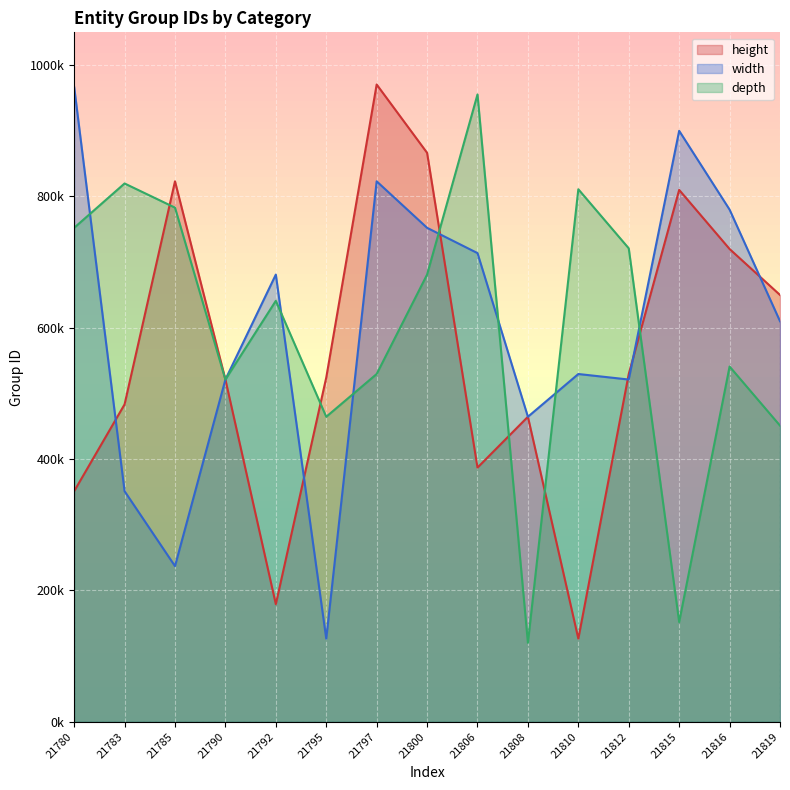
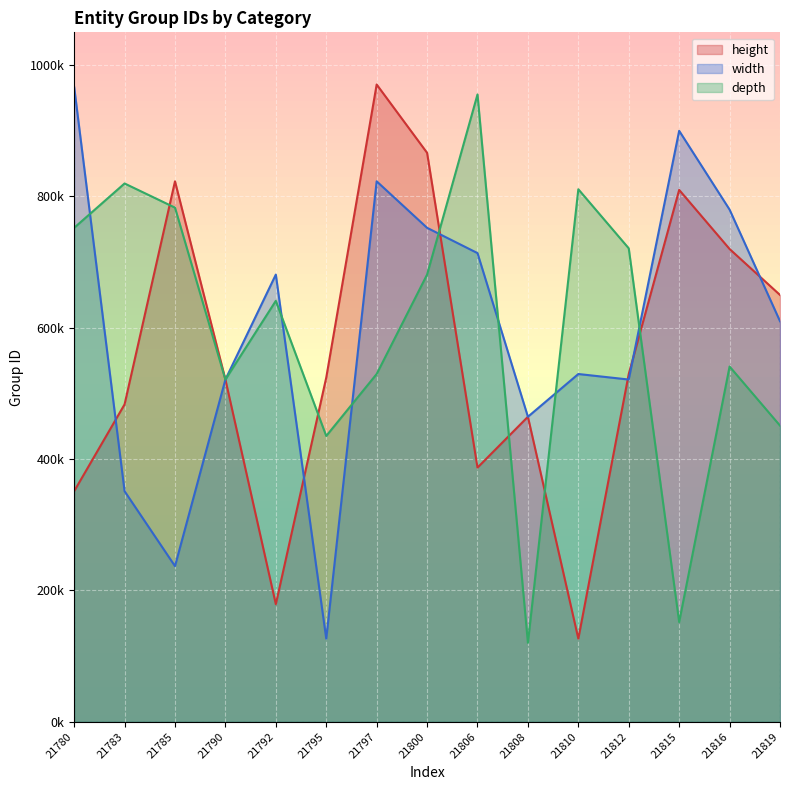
  {
    "height": {
      "21780": 350000,
      "21783": 480000,
      "21785": 820000,
      "21792": 180000,
      "21795": 520000,
      "21797": 970000,
      "21800": 870000,
      "21806": 390000,
      "21810": 130000,
      "21812": 530000,
      "21815": 810000,
      "21816": 720000,
      "21819": 650000
    },
    "width": {
      "21780": 970000,
      "21783": 350000,
      "21785": 240000,
      "21792": 680000,
      "21795": 130000,
      "21797": 820000,
      "21800": 750000,
      "21806": 710000,
      "21810": 530000,
      "21812": 520000,
      "21815": 900000,
      "21816": 780000,
      "21819": 610000
    },
    "depth": {
      "21780": 750000,
      "21783": 820000,
      "21785": 780000,
      "21792": 640000,
-     "21795": 460000,
+     "21795": 440000,
      "21797": 530000,
      "21800": 680000,
      "21806": 960000,
      "21808": 120000,
      "21810": 810000,
      "21812": 720000,
      "21815": 150000,
      "21816": 540000,
      "21819": 450000
    }
  }
